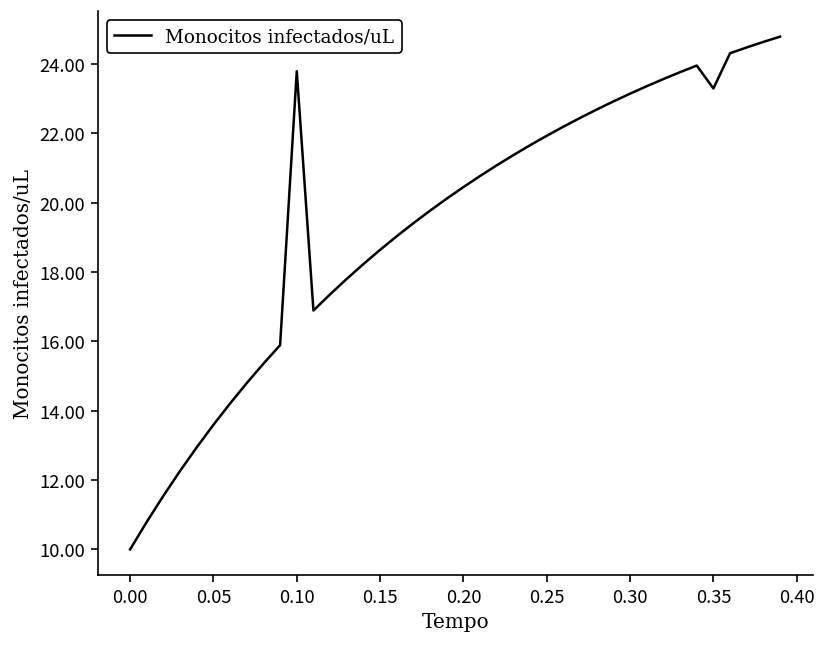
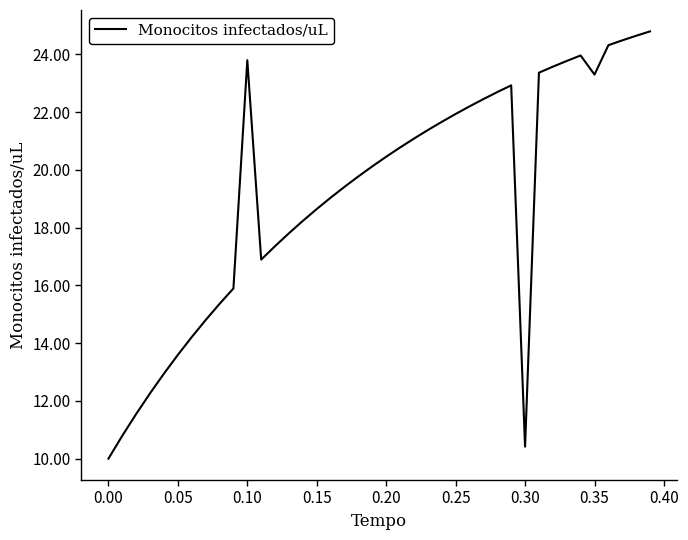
  {
    "0.00": 10.0,
    "0.05": 13.6,
    "0.10": 23.8,
    "0.15": 18.6,
    "0.20": 20.5,
    "0.25": 21.9,
-   "0.30": 23.1,
+   "0.30": 10.4,
    "0.35": 23.3
  }
